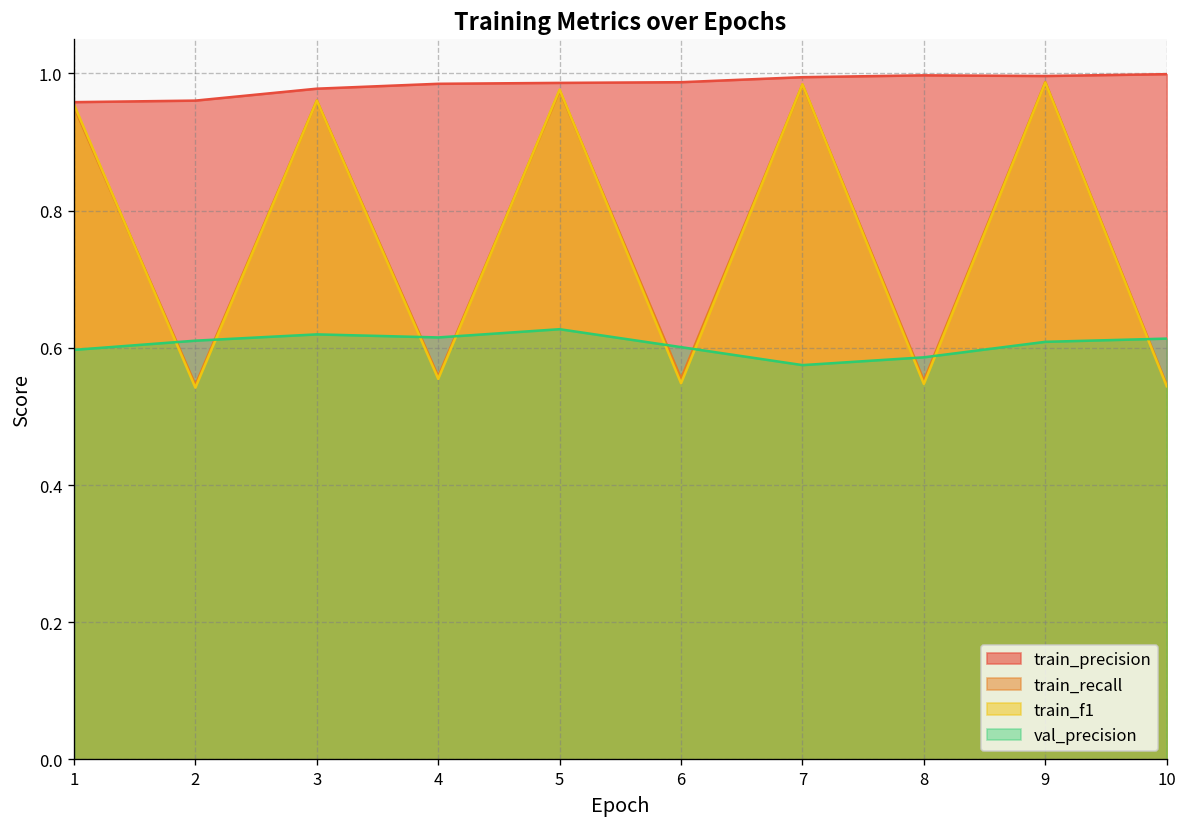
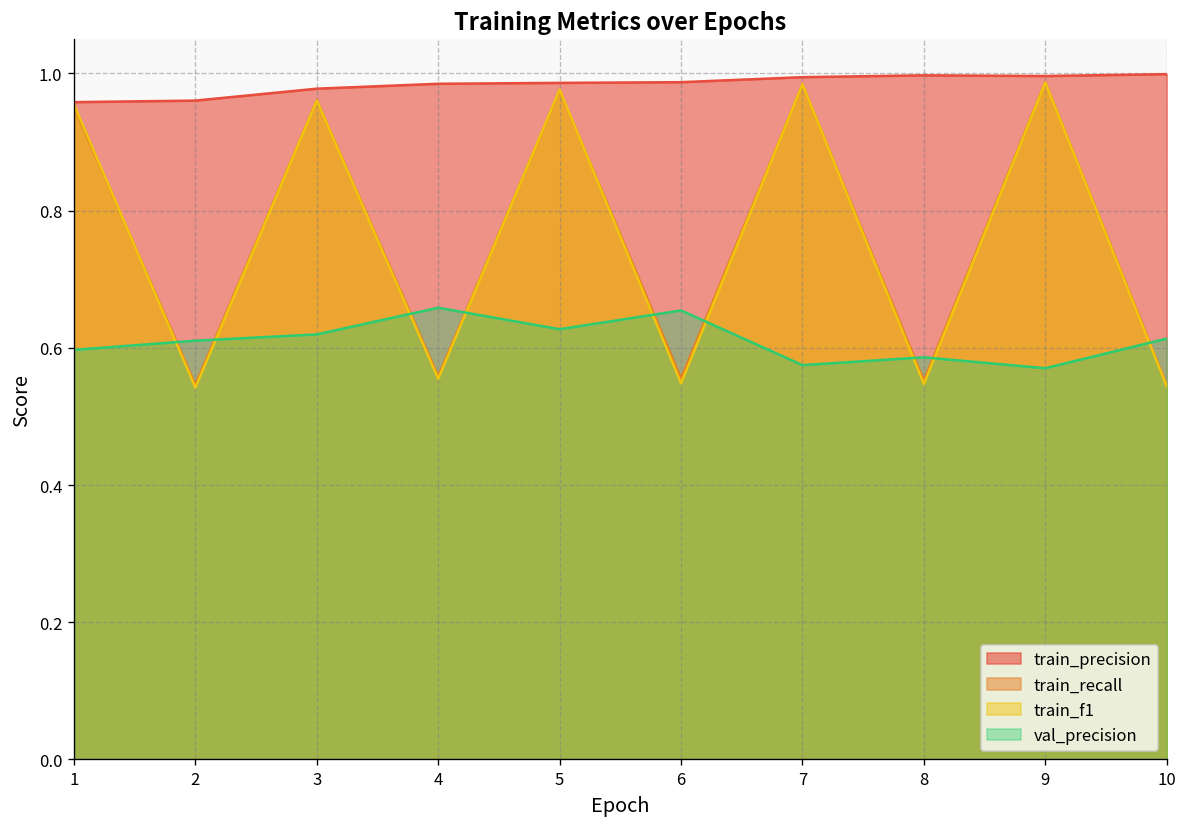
  {
    "val_precision": {
      "1": 0.60,
      "2": 0.61,
      "3": 0.62,
-     "4": 0.62,
+     "4": 0.66,
      "5": 0.63,
-     "6": 0.60,
+     "6": 0.65,
      "7": 0.57,
      "8": 0.59,
-     "9": 0.61,
+     "9": 0.57,
      "10": 0.61
    }
  }
